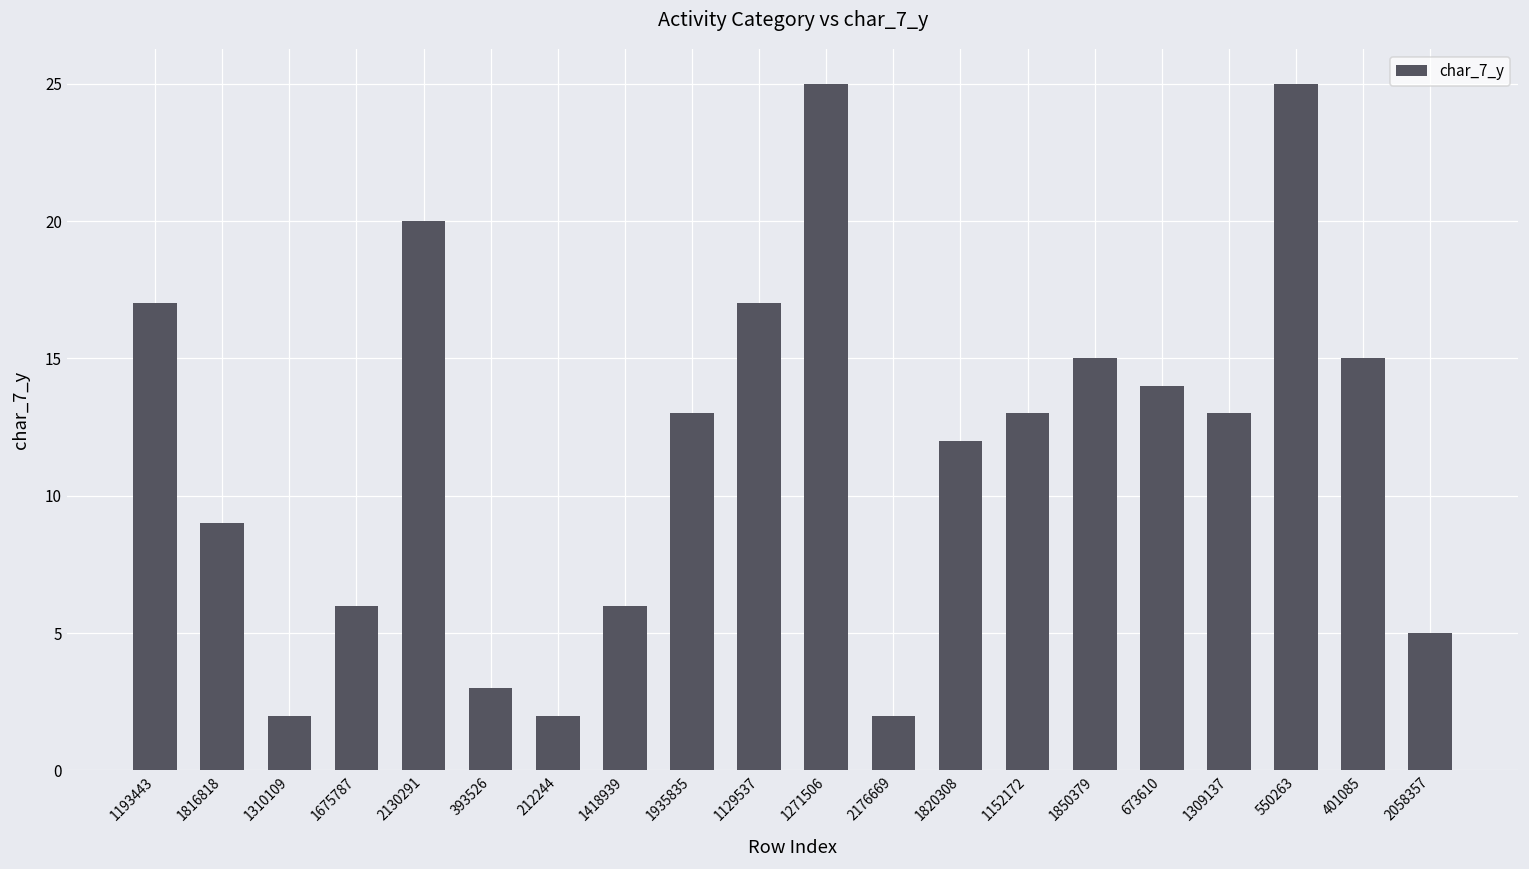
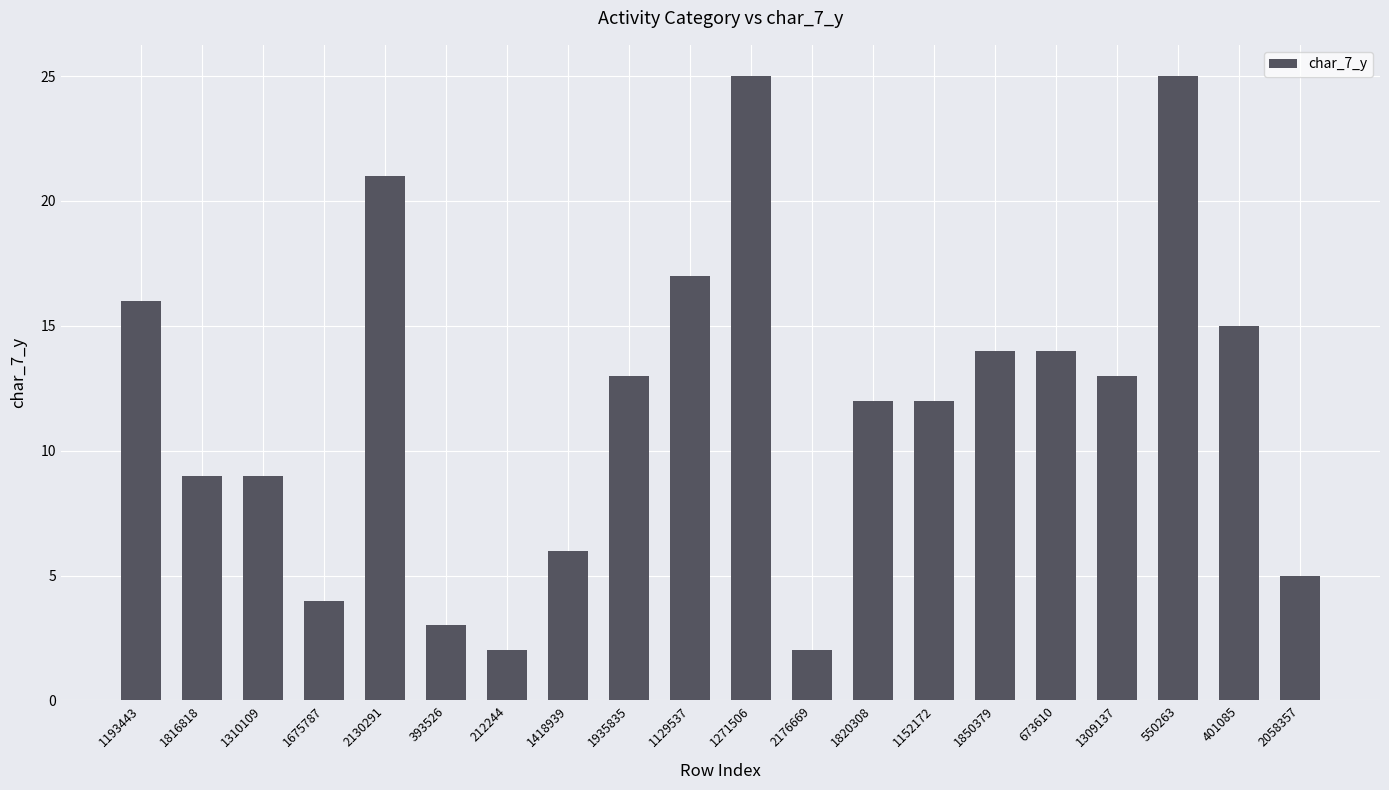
  {
-   "1193443": 17,
+   "1193443": 16,
    "1816818": 9,
-   "1310109": 2,
-   "1675787": 6,
-   "2130291": 20,
+   "1310109": 9,
+   "1675787": 4,
+   "2130291": 21,
    "393526": 3,
    "212244": 2,
    "1418939": 6,
    "1935835": 13,
    "1129537": 17,
    "1271506": 25,
    "2176669": 2,
    "1820308": 12,
-   "1152172": 13,
-   "1850379": 15,
+   "1152172": 12,
+   "1850379": 14,
    "673610": 14,
    "1309137": 13,
    "550263": 25,
    "401085": 15,
    "2058357": 5
  }
